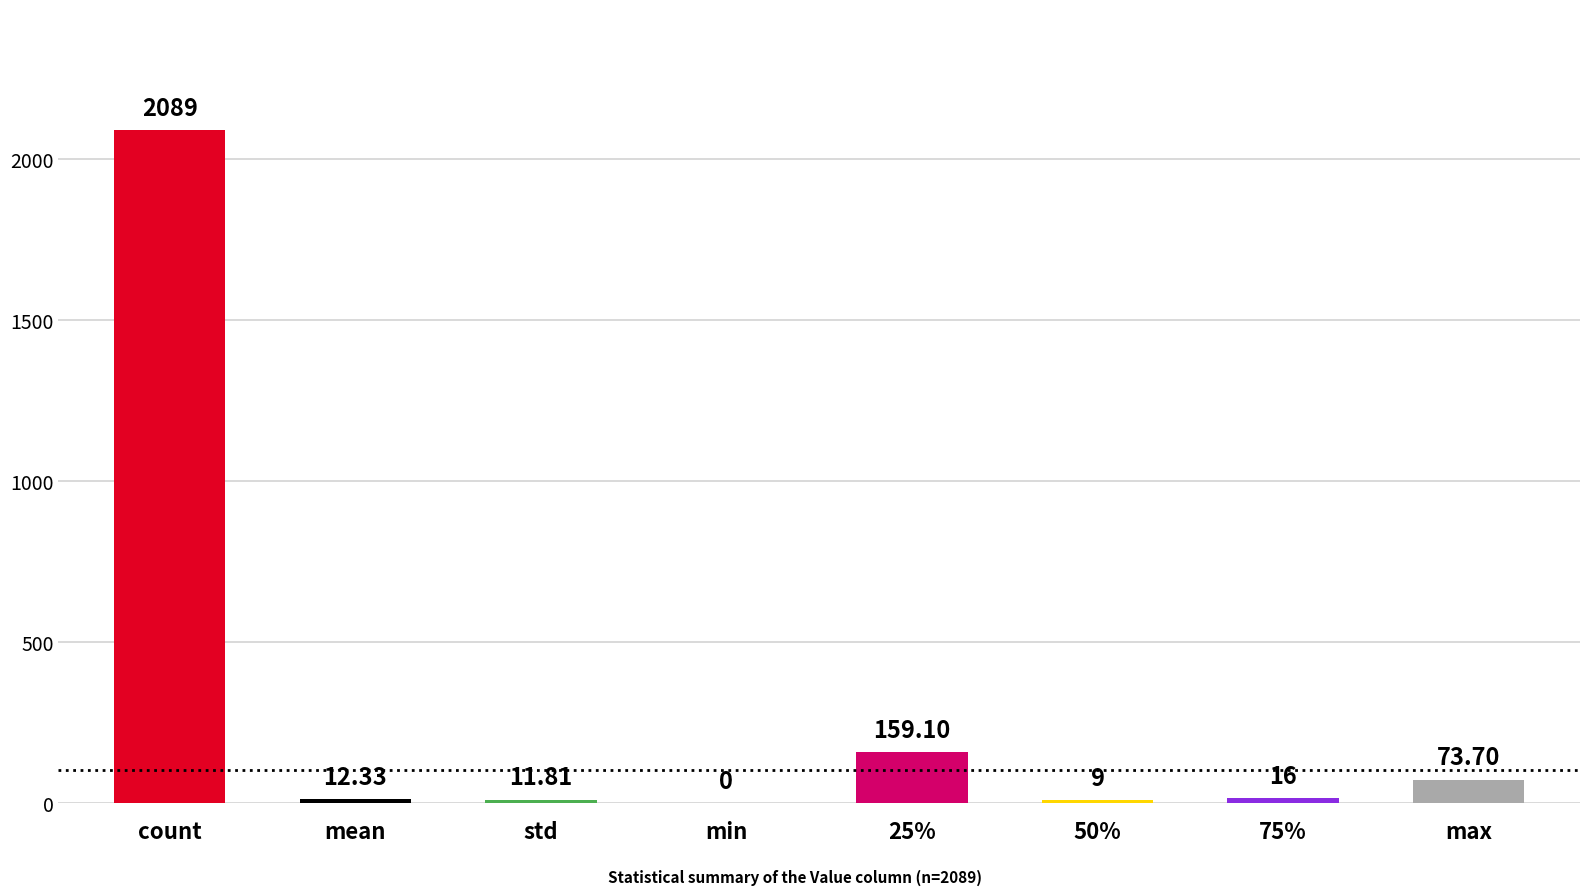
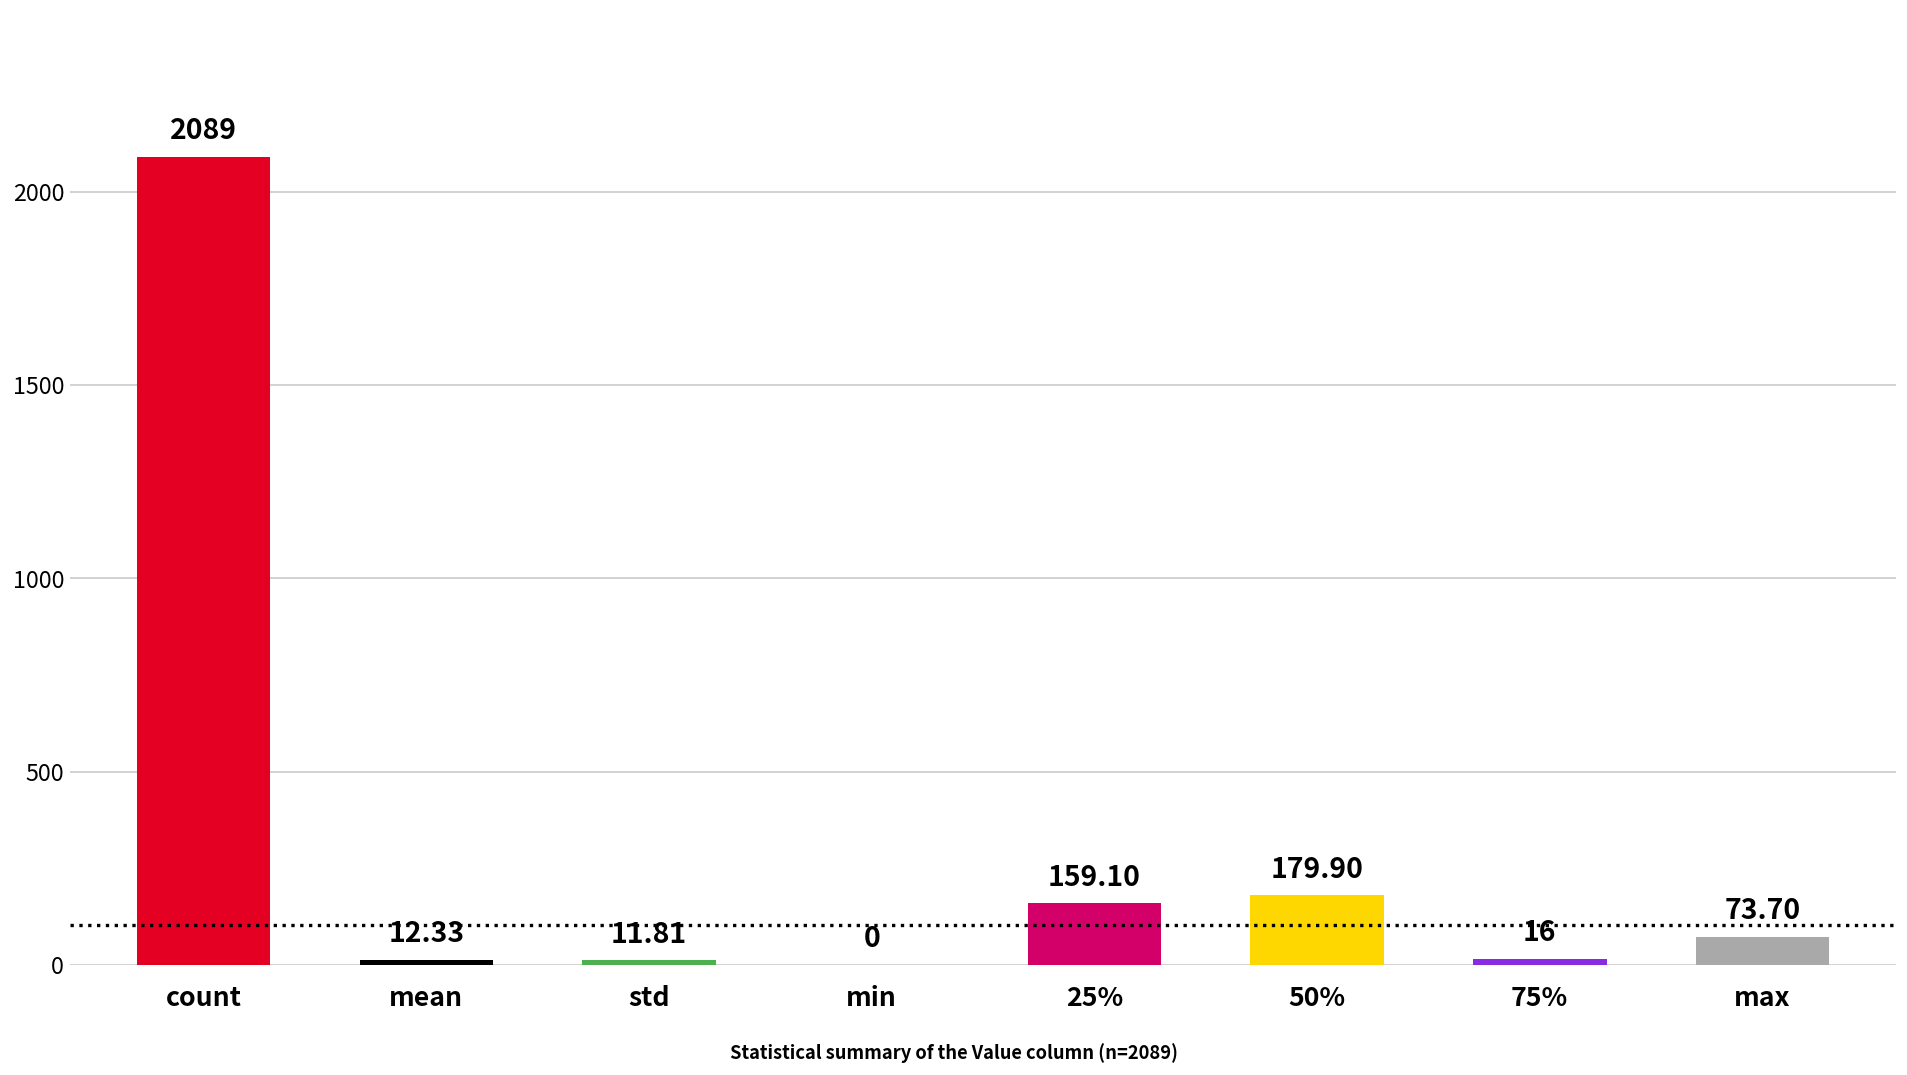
  {
    "count": 2089,
    "mean": 12.33,
    "std": 11.81,
    "min": 0,
    "25%": 159.10,
-   "50%": 9,
+   "50%": 179.90,
    "75%": 16,
    "max": 73.70
  }
